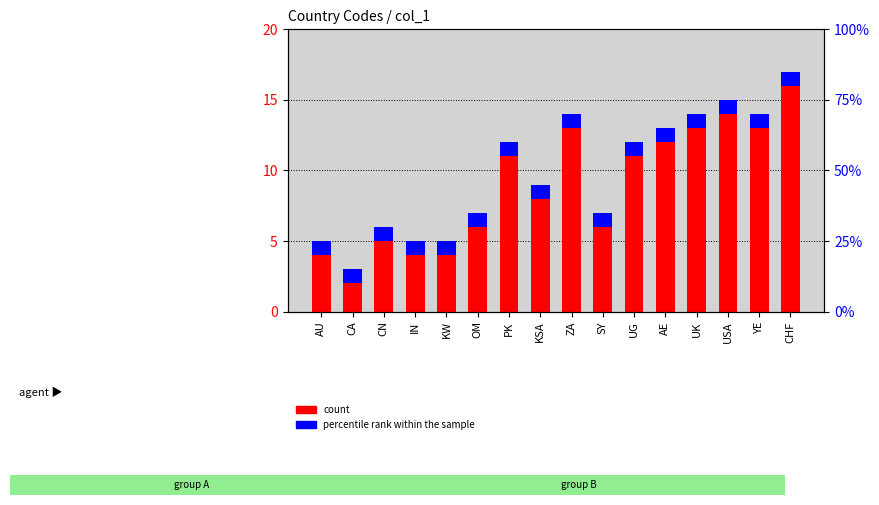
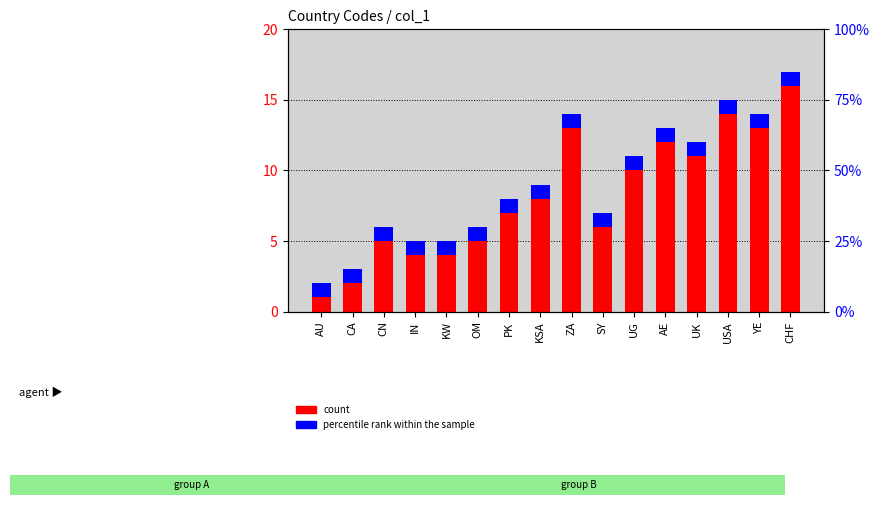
  {
    "count": {
-     "AU": 4,
+     "AU": 1,
      "CA": 2,
      "CN": 5,
      "IN": 4,
      "KW": 4,
-     "OM": 6,
-     "PK": 11,
+     "OM": 5,
+     "PK": 7,
      "KSA": 8,
      "ZA": 13,
      "SY": 6,
-     "UG": 11,
+     "UG": 10,
      "AE": 12,
-     "UK": 13,
+     "UK": 11,
      "USA": 14,
      "YE": 13,
      "CHF": 16
    },
    "percentile rank within the sample": {
      "AU": 1,
      "CA": 1,
      "CN": 1,
      "IN": 1,
      "KW": 1,
      "OM": 1,
      "PK": 1,
      "KSA": 1,
      "ZA": 1,
      "SY": 1,
      "UG": 1,
      "AE": 1,
      "UK": 1,
      "USA": 1,
      "YE": 1,
      "CHF": 1
    }
  }
